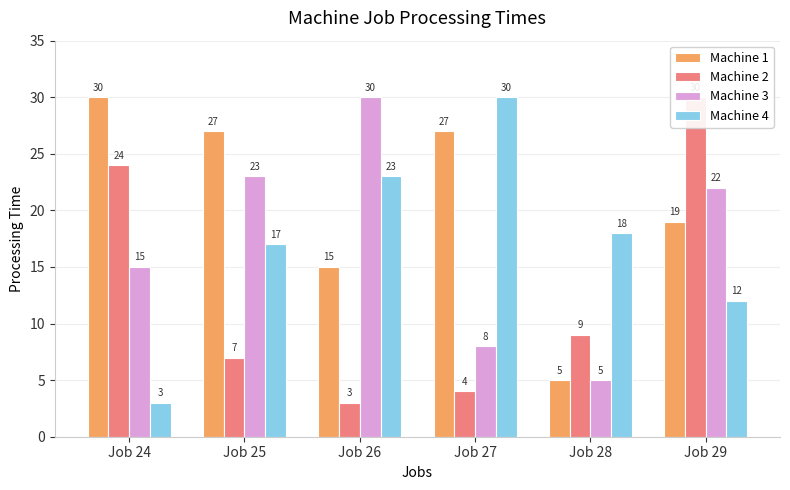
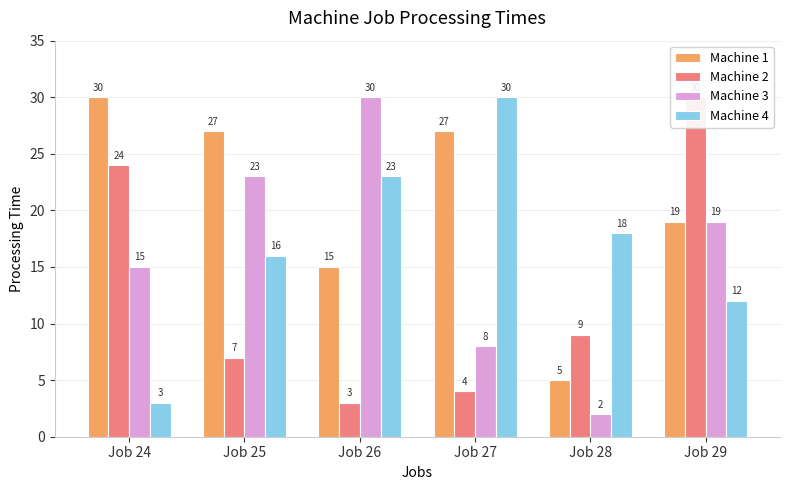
  {
    "Machine 3": {
      "Job 24": 15,
      "Job 25": 23,
      "Job 26": 30,
      "Job 27": 8,
-     "Job 28": 5,
-     "Job 29": 22
+     "Job 28": 2,
+     "Job 29": 19
    },
    "Machine 4": {
      "Job 24": 3,
-     "Job 25": 17,
+     "Job 25": 16,
      "Job 26": 23,
      "Job 27": 30,
      "Job 28": 18,
      "Job 29": 12
    }
  }
